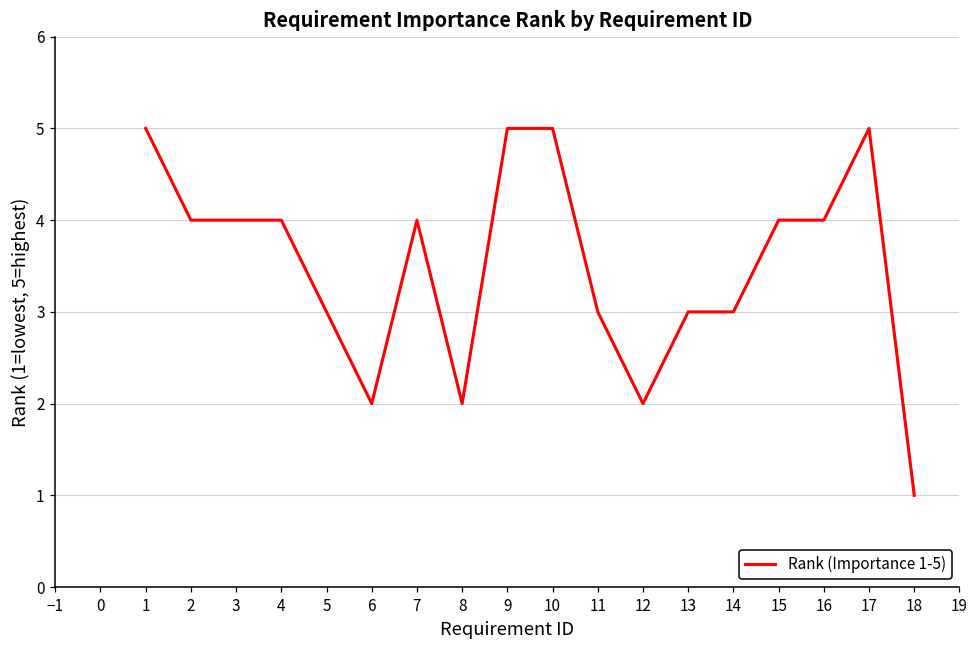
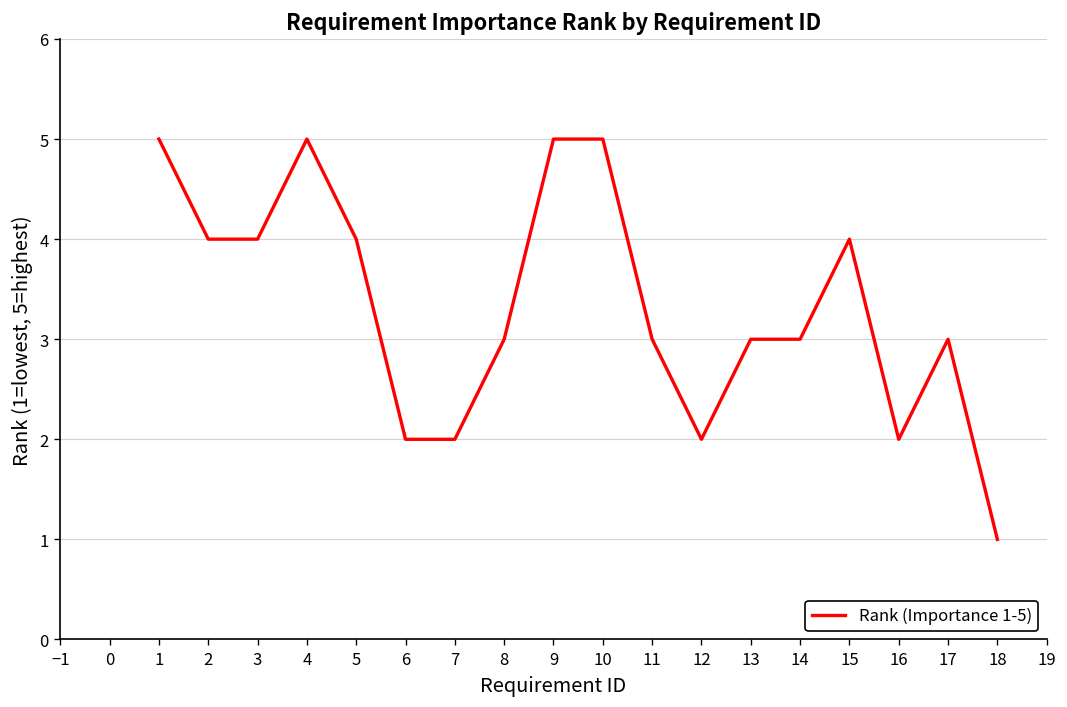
  {
    "1": 5,
    "2": 4,
    "3": 4,
-   "4": 4,
-   "5": 3,
+   "4": 5,
+   "5": 4,
    "6": 2,
-   "7": 4,
-   "8": 2,
+   "7": 2,
+   "8": 3,
    "9": 5,
    "10": 5,
    "11": 3,
    "12": 2,
    "13": 3,
    "14": 3,
    "15": 4,
-   "16": 4,
-   "17": 5,
+   "16": 2,
+   "17": 3,
    "18": 1
  }
